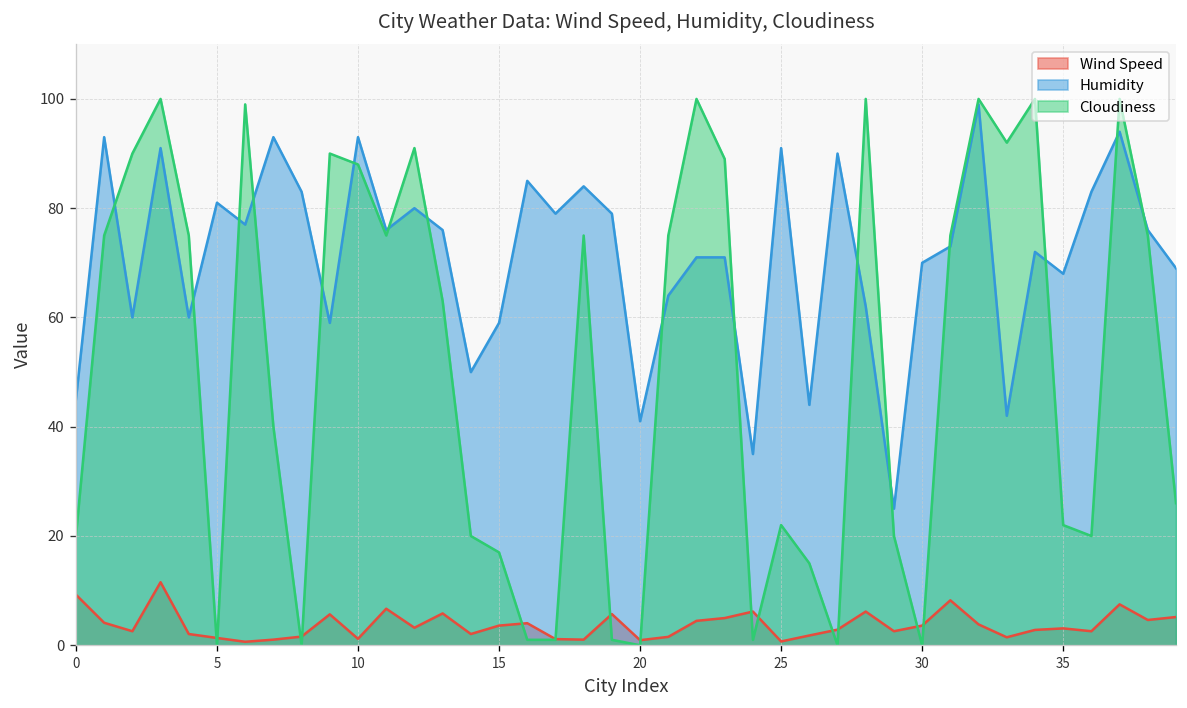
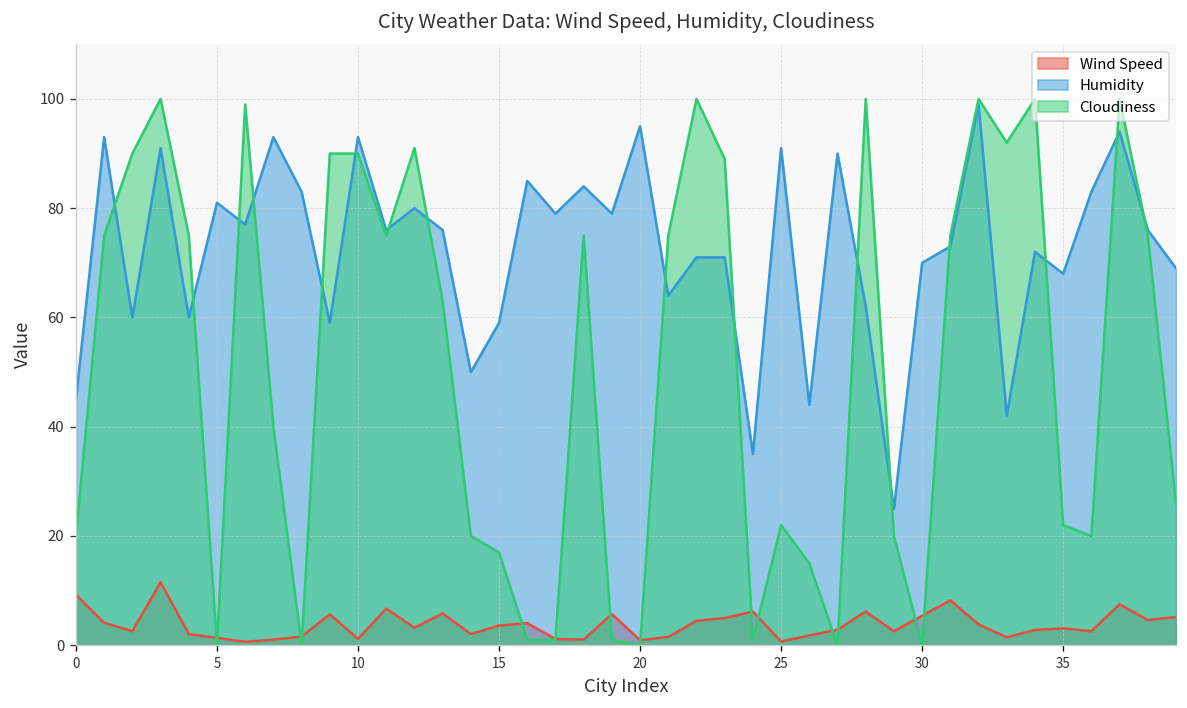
  {
    "Wind Speed": {
      "0": 9,
      "5": 1,
      "10": 1,
      "15": 4,
      "20": 1,
      "25": 1,
-     "30": 4,
+     "30": 5,
      "35": 3
    },
    "Humidity": {
      "0": 45,
      "5": 81,
      "10": 93,
      "15": 59,
-     "20": 41,
+     "20": 95,
      "25": 91,
      "30": 70,
      "35": 68
    },
    "Cloudiness": {
      "0": 20,
      "5": 0,
-     "10": 88,
+     "10": 90,
      "15": 17,
      "20": 0,
      "25": 22,
      "30": 0,
      "35": 22
    }
  }
